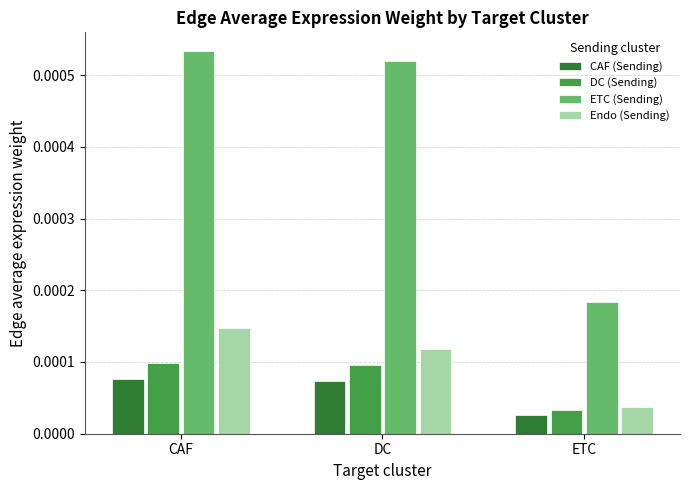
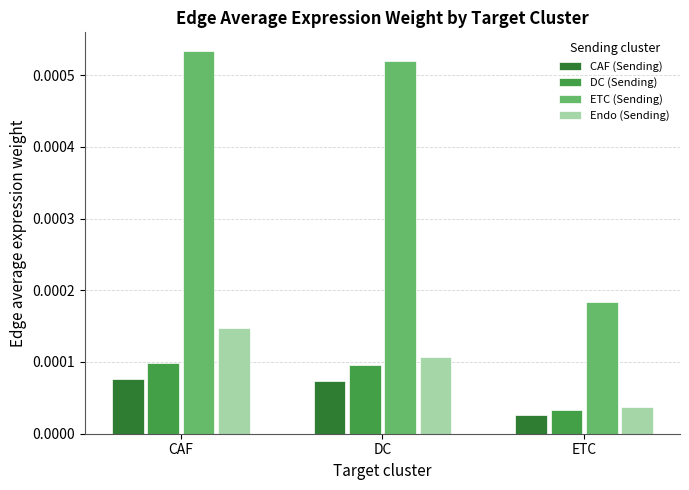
  {
    "Endo (Sending)": {
      "CAF": 0.00015,
-     "DC": 0.00012,
+     "DC": 0.00011,
      "ETC": 0.00004
    }
  }
